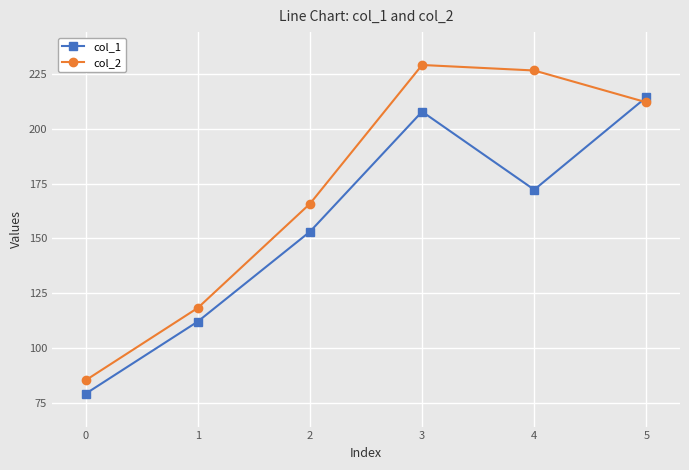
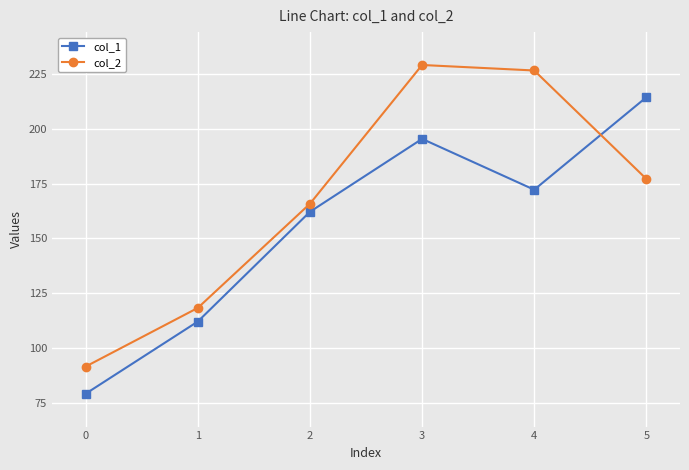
  {
    "col_1": {
      "0": 79,
      "1": 112,
-     "2": 153,
-     "3": 208,
+     "2": 162,
+     "3": 195,
      "4": 172,
      "5": 214
    },
    "col_2": {
-     "0": 85,
+     "0": 92,
      "1": 118,
      "2": 166,
      "3": 229,
      "4": 227,
-     "5": 212
+     "5": 177
    }
  }
